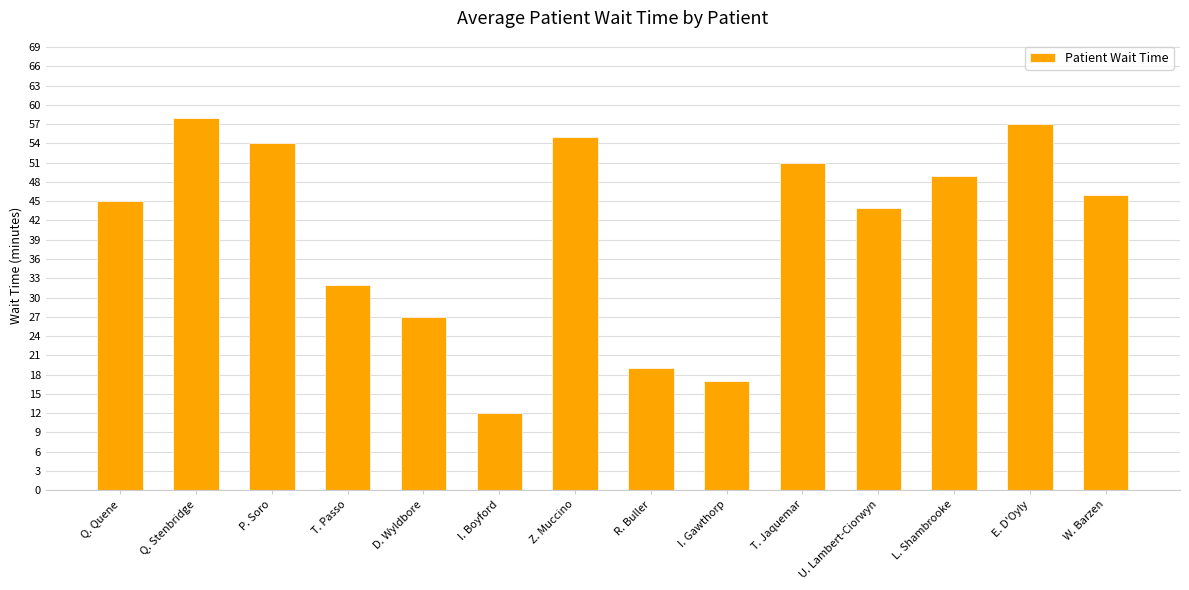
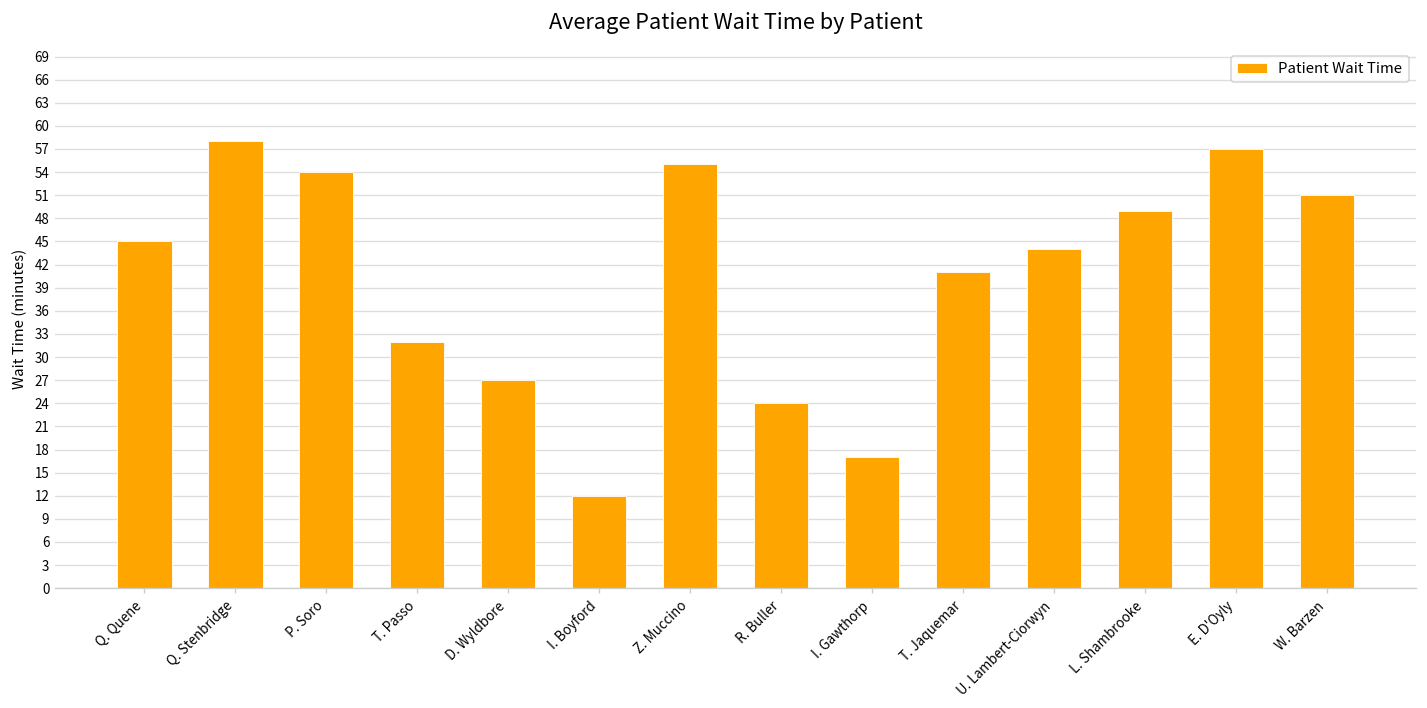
  {
    "Q. Quene": 45,
    "Q. Stenbridge": 58,
    "P. Soro": 54,
    "T. Passo": 32,
    "D. Wyldbore": 27,
    "I. Boyford": 12,
    "Z. Muccino": 55,
-   "R. Buller": 19,
+   "R. Buller": 24,
    "I. Gawthorp": 17,
-   "T. Jaquemar": 51,
+   "T. Jaquemar": 41,
    "U. Lambert-Ciorwyn": 44,
    "L. Shambrooke": 49,
    "E. D'Oyly": 57,
-   "W. Barzen": 46
+   "W. Barzen": 51
  }
